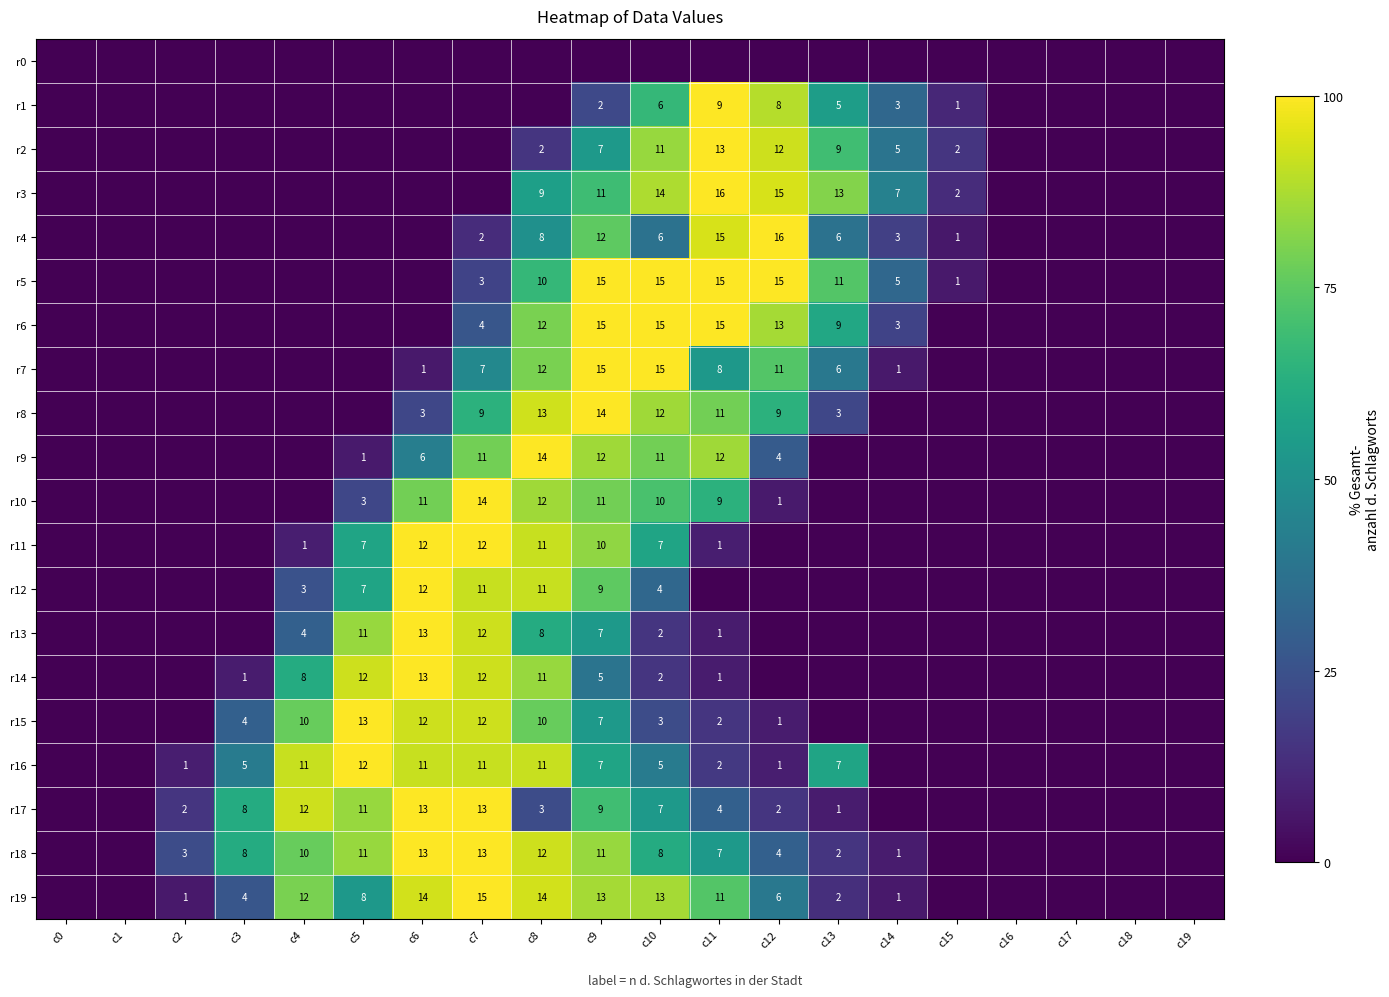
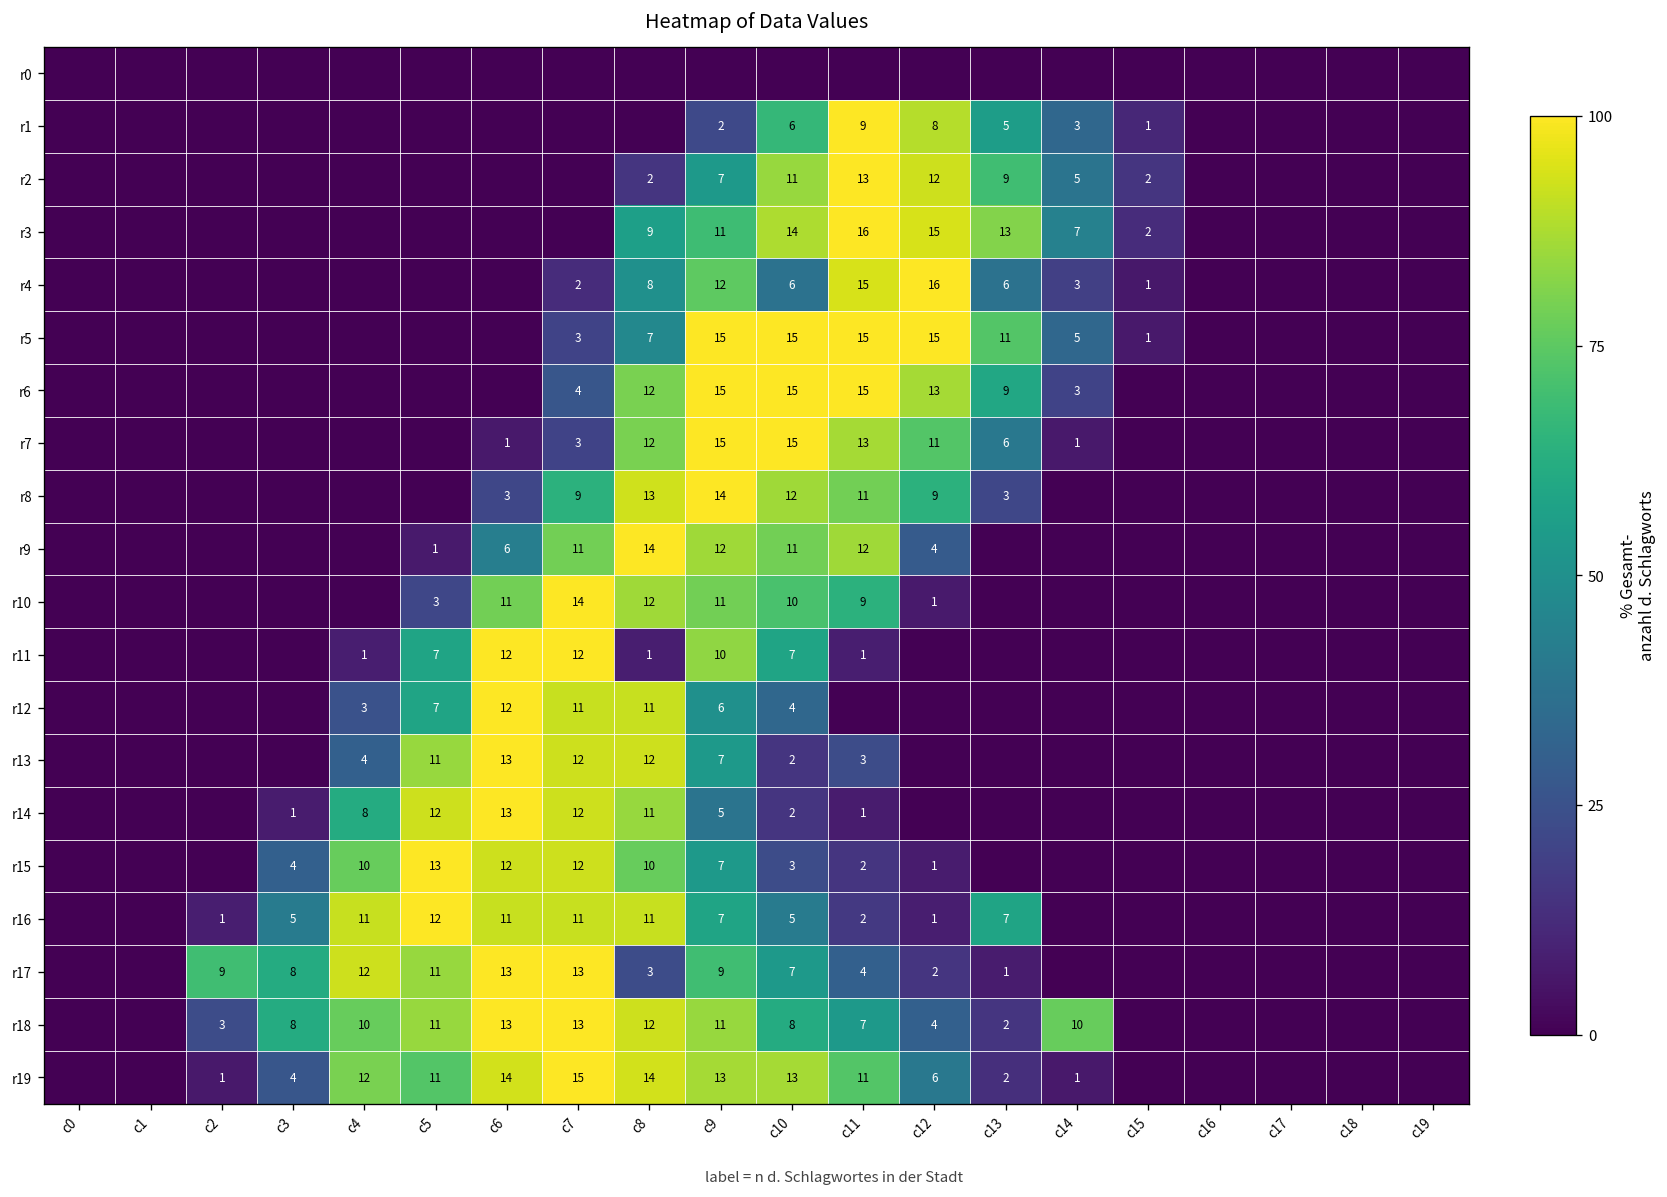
  {
    "r1": {
      "c9": 2,
      "c10": 6,
      "c11": 9,
      "c12": 8,
      "c13": 5,
      "c14": 3,
      "c15": 1
    },
    "r2": {
      "c8": 2,
      "c9": 7,
      "c10": 11,
      "c11": 13,
      "c12": 12,
      "c13": 9,
      "c14": 5,
      "c15": 2
    },
    "r3": {
      "c8": 9,
      "c9": 11,
      "c10": 14,
      "c11": 16,
      "c12": 15,
      "c13": 13,
      "c14": 7,
      "c15": 2
    },
    "r4": {
      "c7": 2,
      "c8": 8,
      "c9": 12,
      "c10": 6,
      "c11": 15,
      "c12": 16,
      "c13": 6,
      "c14": 3,
      "c15": 1
    },
    "r5": {
      "c7": 3,
-     "c8": 10,
+     "c8": 7,
      "c9": 15,
      "c10": 15,
      "c11": 15,
      "c12": 15,
      "c13": 11,
      "c14": 5,
      "c15": 1
    },
    "r6": {
      "c7": 4,
      "c8": 12,
      "c9": 15,
      "c10": 15,
      "c11": 15,
      "c12": 13,
      "c13": 9,
      "c14": 3
    },
    "r7": {
      "c6": 1,
-     "c7": 7,
+     "c7": 3,
      "c8": 12,
      "c9": 15,
      "c10": 15,
-     "c11": 8,
+     "c11": 13,
      "c12": 11,
      "c13": 6,
      "c14": 1
    },
    "r8": {
      "c6": 3,
      "c7": 9,
      "c8": 13,
      "c9": 14,
      "c10": 12,
      "c11": 11,
      "c12": 9,
      "c13": 3
    },
    "r9": {
      "c5": 1,
      "c6": 6,
      "c7": 11,
      "c8": 14,
      "c9": 12,
      "c10": 11,
      "c11": 12,
      "c12": 4
    },
    "r10": {
      "c5": 3,
      "c6": 11,
      "c7": 14,
      "c8": 12,
      "c9": 11,
      "c10": 10,
      "c11": 9,
      "c12": 1
    },
    "r11": {
      "c4": 1,
      "c5": 7,
      "c6": 12,
      "c7": 12,
-     "c8": 11,
+     "c8": 1,
      "c9": 10,
      "c10": 7,
      "c11": 1
    },
    "r12": {
      "c4": 3,
      "c5": 7,
      "c6": 12,
      "c7": 11,
      "c8": 11,
-     "c9": 9,
+     "c9": 6,
      "c10": 4
    },
    "r13": {
      "c4": 4,
      "c5": 11,
      "c6": 13,
      "c7": 12,
-     "c8": 8,
+     "c8": 12,
      "c9": 7,
      "c10": 2,
-     "c11": 1
+     "c11": 3
    },
    "r14": {
      "c3": 1,
      "c4": 8,
      "c5": 12,
      "c6": 13,
      "c7": 12,
      "c8": 11,
      "c9": 5,
      "c10": 2,
      "c11": 1
    },
    "r15": {
      "c3": 4,
      "c4": 10,
      "c5": 13,
      "c6": 12,
      "c7": 12,
      "c8": 10,
      "c9": 7,
      "c10": 3,
      "c11": 2,
      "c12": 1
    },
    "r16": {
      "c2": 1,
      "c3": 5,
      "c4": 11,
      "c5": 12,
      "c6": 11,
      "c7": 11,
      "c8": 11,
      "c9": 7,
      "c10": 5,
      "c11": 2,
      "c12": 1,
      "c13": 7
    },
    "r17": {
-     "c2": 2,
+     "c2": 9,
      "c3": 8,
      "c4": 12,
      "c5": 11,
      "c6": 13,
      "c7": 13,
      "c8": 3,
      "c9": 9,
      "c10": 7,
      "c11": 4,
      "c12": 2,
      "c13": 1
    },
    "r18": {
      "c2": 3,
      "c3": 8,
      "c4": 10,
      "c5": 11,
      "c6": 13,
      "c7": 13,
      "c8": 12,
      "c9": 11,
      "c10": 8,
      "c11": 7,
      "c12": 4,
      "c13": 2,
-     "c14": 1
+     "c14": 10
    },
    "r19": {
      "c2": 1,
      "c3": 4,
      "c4": 12,
-     "c5": 8,
+     "c5": 11,
      "c6": 14,
      "c7": 15,
      "c8": 14,
      "c9": 13,
      "c10": 13,
      "c11": 11,
      "c12": 6,
      "c13": 2,
      "c14": 1
    }
  }
